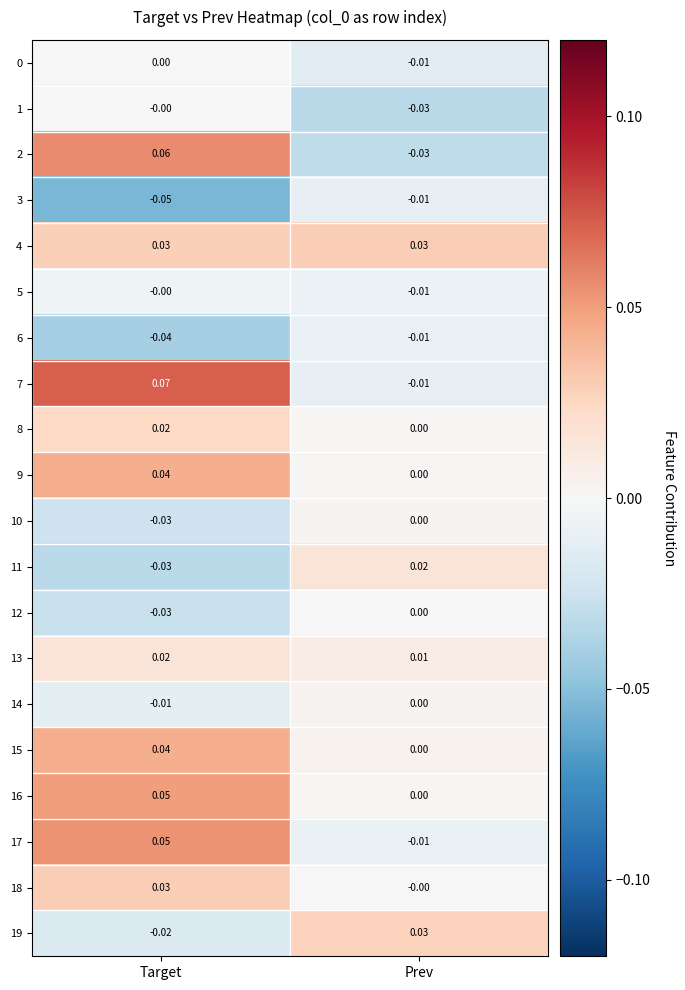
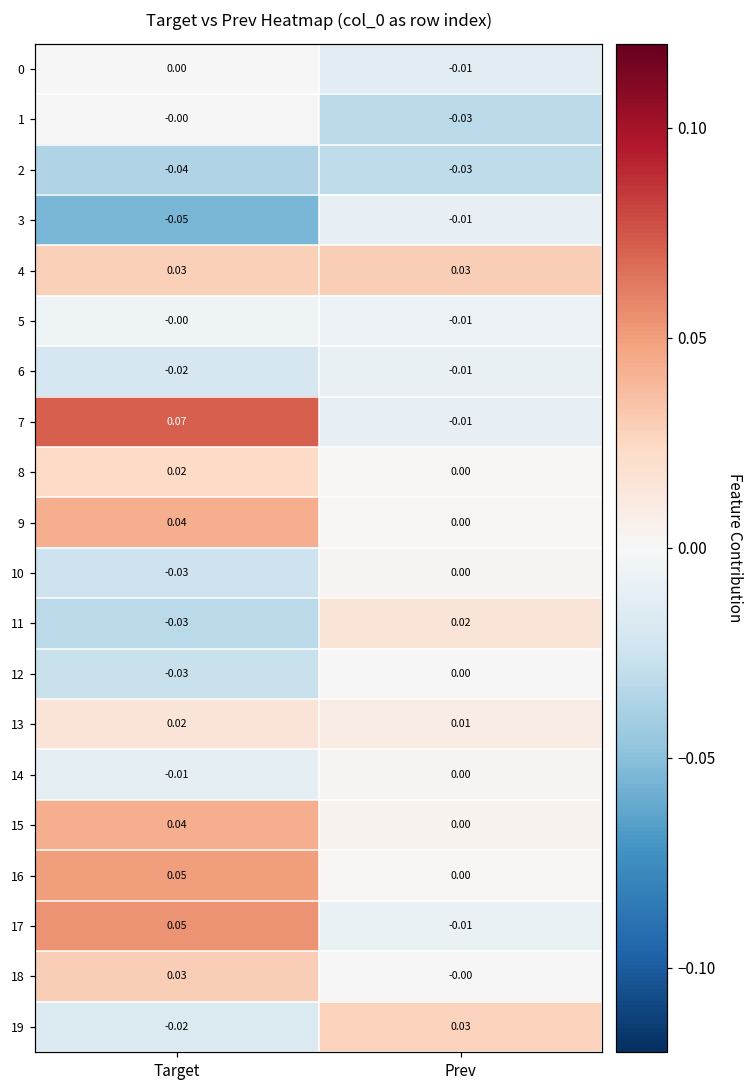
  {
    "0": {
      "Target": 0.00,
      "Prev": -0.01
    },
    "1": {
      "Target": -0.00,
      "Prev": -0.03
    },
    "2": {
-     "Target": 0.06,
+     "Target": -0.04,
      "Prev": -0.03
    },
    "3": {
      "Target": -0.05,
      "Prev": -0.01
    },
    "4": {
      "Target": 0.03,
      "Prev": 0.03
    },
    "5": {
      "Target": -0.00,
      "Prev": -0.01
    },
    "6": {
-     "Target": -0.04,
+     "Target": -0.02,
      "Prev": -0.01
    },
    "7": {
      "Target": 0.07,
      "Prev": -0.01
    },
    "8": {
      "Target": 0.02,
      "Prev": 0.00
    },
    "9": {
      "Target": 0.04,
      "Prev": 0.00
    },
    "10": {
      "Target": -0.03,
      "Prev": 0.00
    },
    "11": {
      "Target": -0.03,
      "Prev": 0.02
    },
    "12": {
      "Target": -0.03,
      "Prev": 0.00
    },
    "13": {
      "Target": 0.02,
      "Prev": 0.01
    },
    "14": {
      "Target": -0.01,
      "Prev": 0.00
    },
    "15": {
      "Target": 0.04,
      "Prev": 0.00
    },
    "16": {
      "Target": 0.05,
      "Prev": 0.00
    },
    "17": {
      "Target": 0.05,
      "Prev": -0.01
    },
    "18": {
      "Target": 0.03,
      "Prev": -0.00
    },
    "19": {
      "Target": -0.02,
      "Prev": 0.03
    }
  }
